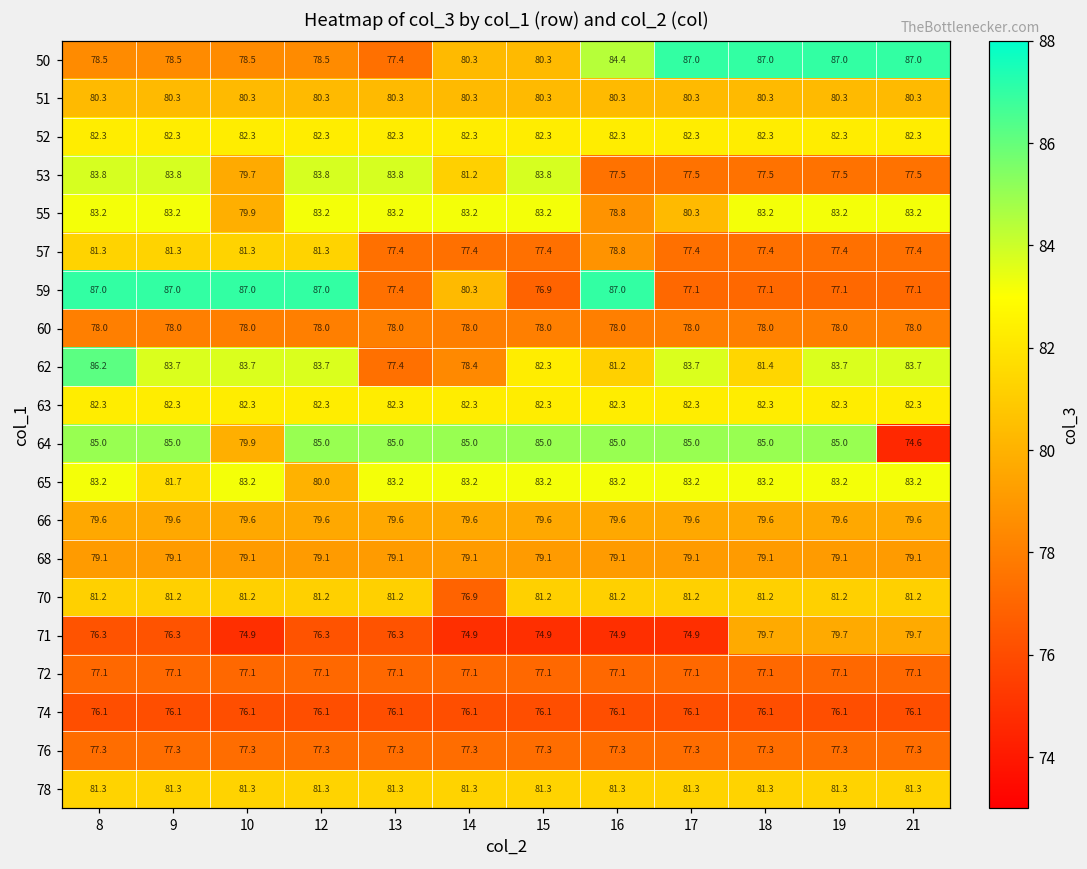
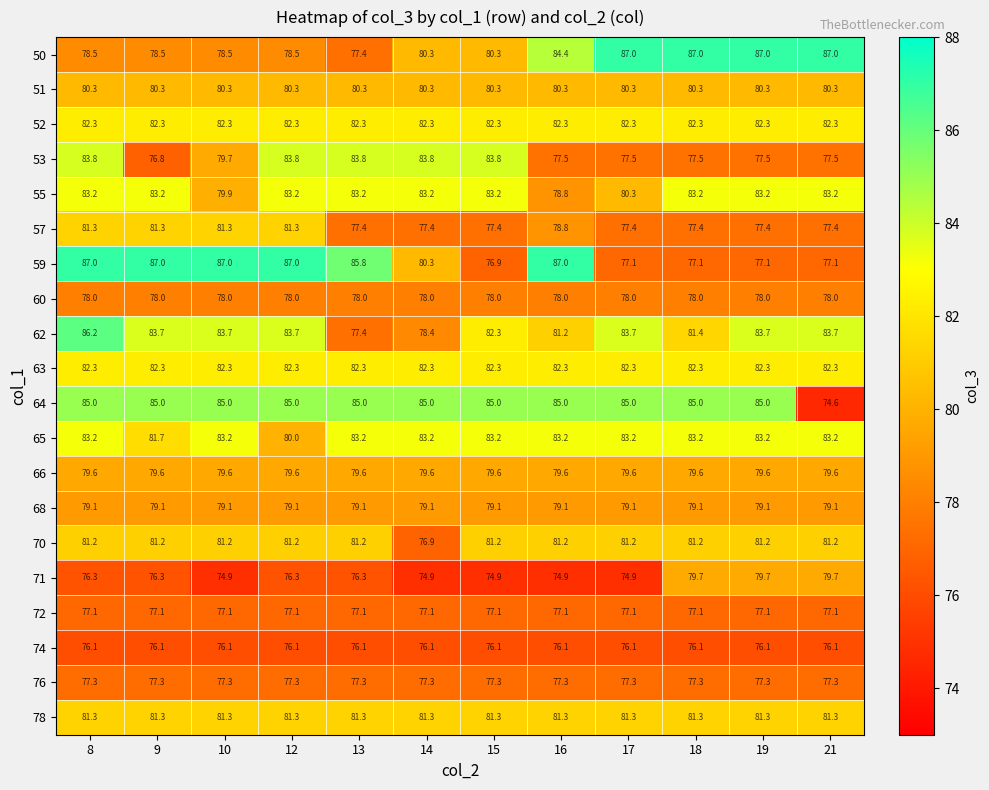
  {
    "53": {
      "8": 83.8,
-     "9": 83.8,
+     "9": 76.8,
      "10": 79.7,
      "12": 83.8,
      "13": 83.8,
-     "14": 81.2,
+     "14": 83.8,
      "15": 83.8,
      "16": 77.5,
      "17": 77.5,
      "18": 77.5,
      "19": 77.5,
      "21": 77.5
    },
    "59": {
      "8": 87.0,
      "9": 87.0,
      "10": 87.0,
      "12": 87.0,
-     "13": 77.4,
+     "13": 85.8,
      "14": 80.3,
      "15": 76.9,
      "16": 87.0,
      "17": 77.1,
      "18": 77.1,
      "19": 77.1,
      "21": 77.1
    },
    "64": {
      "8": 85.0,
      "9": 85.0,
-     "10": 79.9,
+     "10": 85.0,
      "12": 85.0,
      "13": 85.0,
      "14": 85.0,
      "15": 85.0,
      "16": 85.0,
      "17": 85.0,
      "18": 85.0,
      "19": 85.0,
      "21": 74.6
    }
  }
